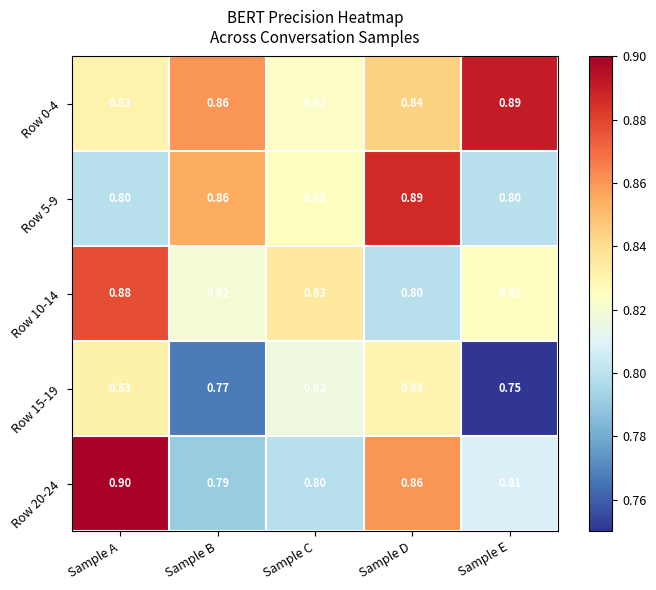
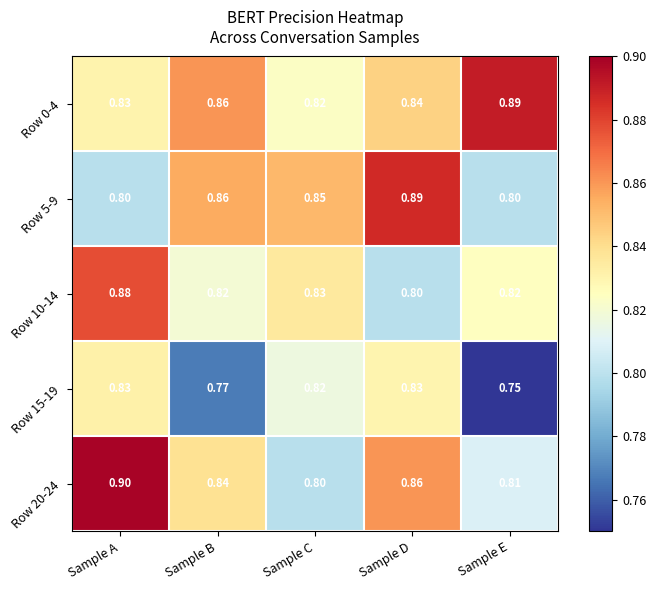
  {
    "Row 0-4": {
      "Sample A": 0.83,
      "Sample B": 0.86,
      "Sample C": 0.82,
      "Sample D": 0.84,
      "Sample E": 0.89
    },
    "Row 5-9": {
      "Sample A": 0.80,
      "Sample B": 0.86,
-     "Sample C": 0.82,
+     "Sample C": 0.85,
      "Sample D": 0.89,
      "Sample E": 0.80
    },
    "Row 10-14": {
      "Sample A": 0.88,
      "Sample C": 0.83,
      "Sample D": 0.80,
      "Sample E": 0.82
    },
    "Row 15-19": {
      "Sample A": 0.83,
      "Sample B": 0.77,
      "Sample D": 0.83,
      "Sample E": 0.75
    },
    "Row 20-24": {
      "Sample A": 0.90,
-     "Sample B": 0.79,
+     "Sample B": 0.84,
      "Sample C": 0.80,
      "Sample D": 0.86
    }
  }
